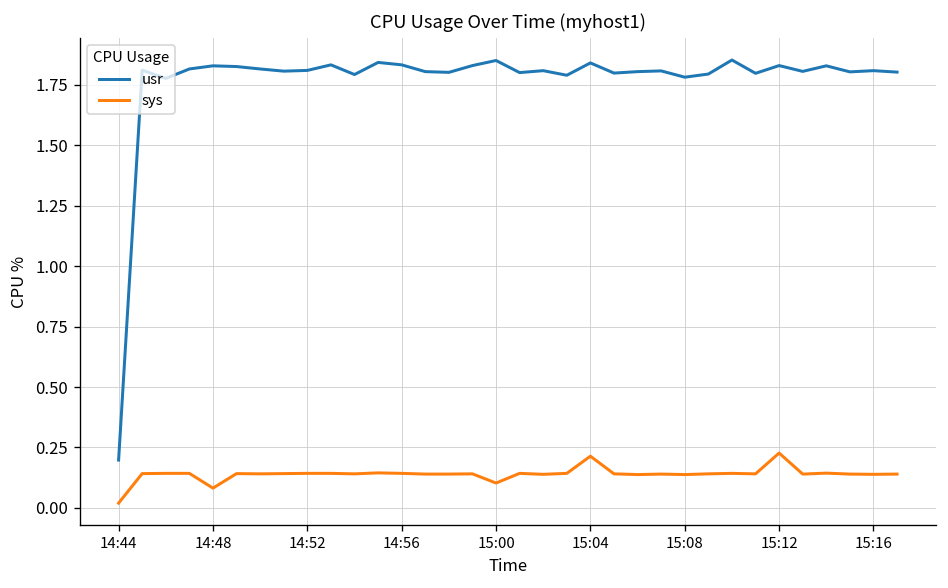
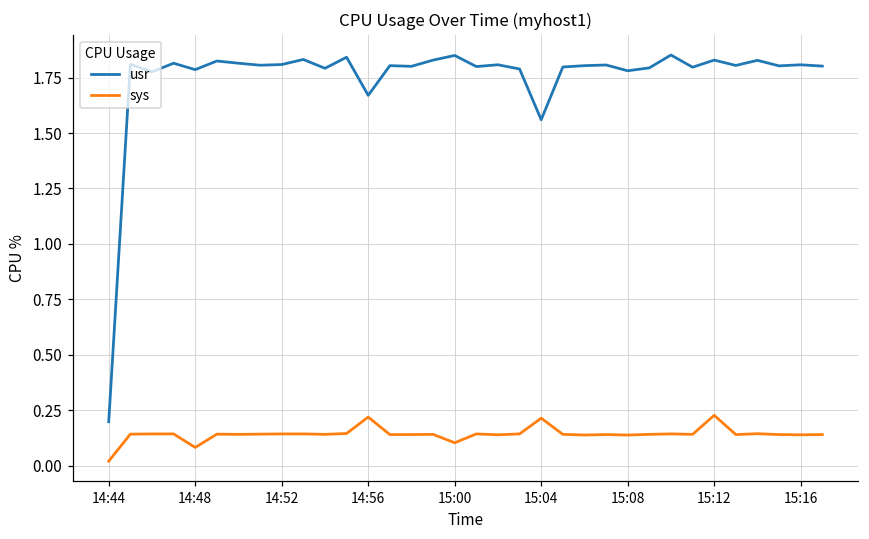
  {
    "usr": {
      "14:44": 0.20,
-     "14:48": 1.83,
+     "14:48": 1.79,
      "14:52": 1.81,
-     "14:56": 1.83,
+     "14:56": 1.67,
      "15:00": 1.85,
-     "15:04": 1.84,
+     "15:04": 1.56,
      "15:08": 1.78,
      "15:12": 1.83,
      "15:16": 1.81
    },
    "sys": {
      "14:44": 0.02,
      "14:48": 0.08,
      "14:52": 0.14,
-     "14:56": 0.14,
+     "14:56": 0.22,
      "15:00": 0.10,
      "15:04": 0.21,
      "15:08": 0.14,
      "15:12": 0.23,
      "15:16": 0.14
    }
  }
